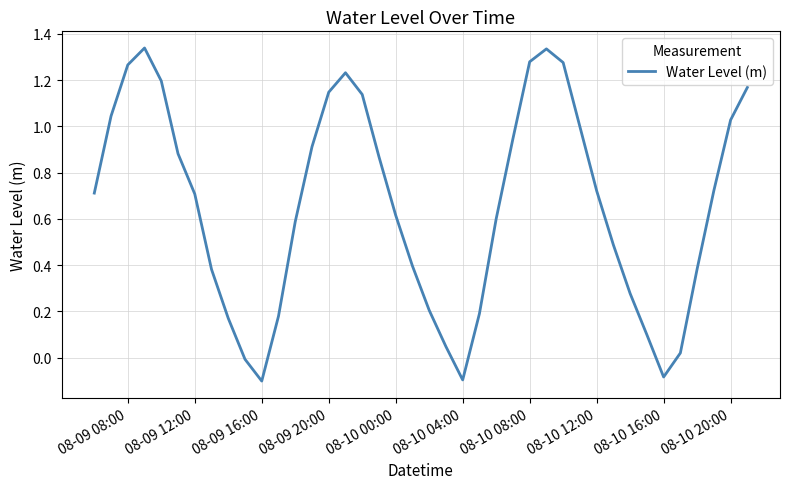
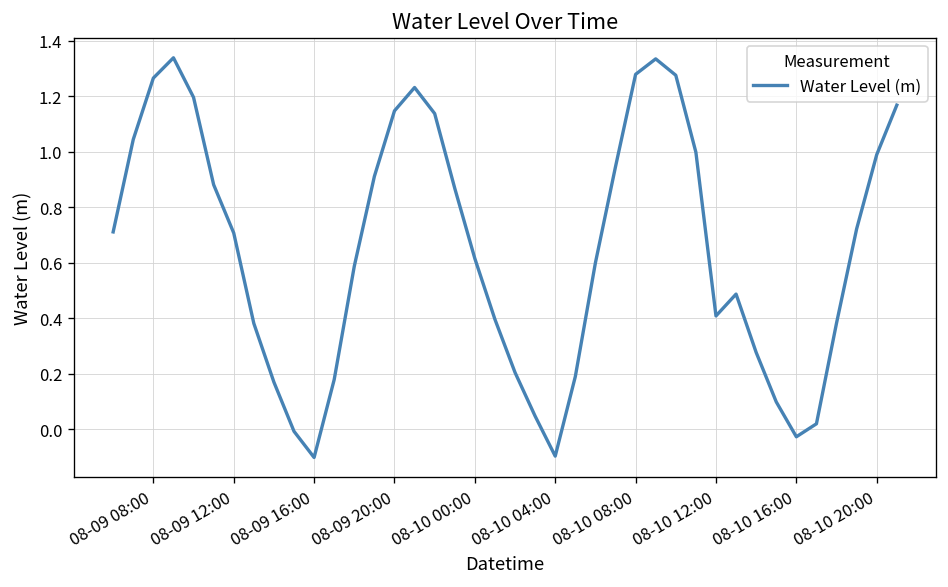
  {
    "08-09 08:00": 1.27,
    "08-09 12:00": 0.71,
    "08-09 16:00": -0.10,
    "08-09 20:00": 1.15,
    "08-10 00:00": 0.62,
    "08-10 04:00": -0.10,
    "08-10 08:00": 1.28,
-   "08-10 12:00": 0.72,
-   "08-10 16:00": -0.08,
-   "08-10 20:00": 1.03
+   "08-10 12:00": 0.41,
+   "08-10 16:00": -0.03,
+   "08-10 20:00": 0.99
  }
